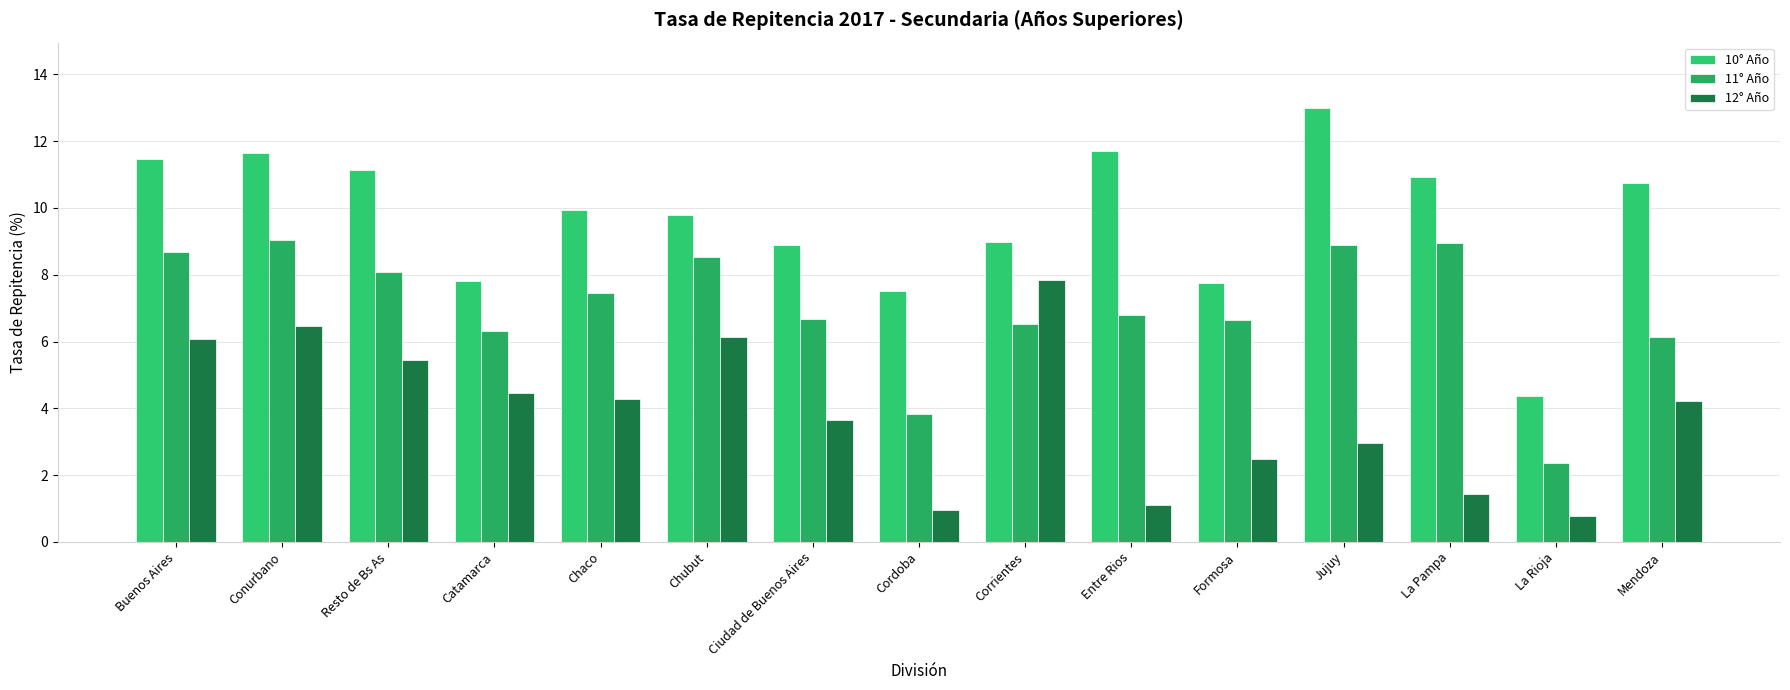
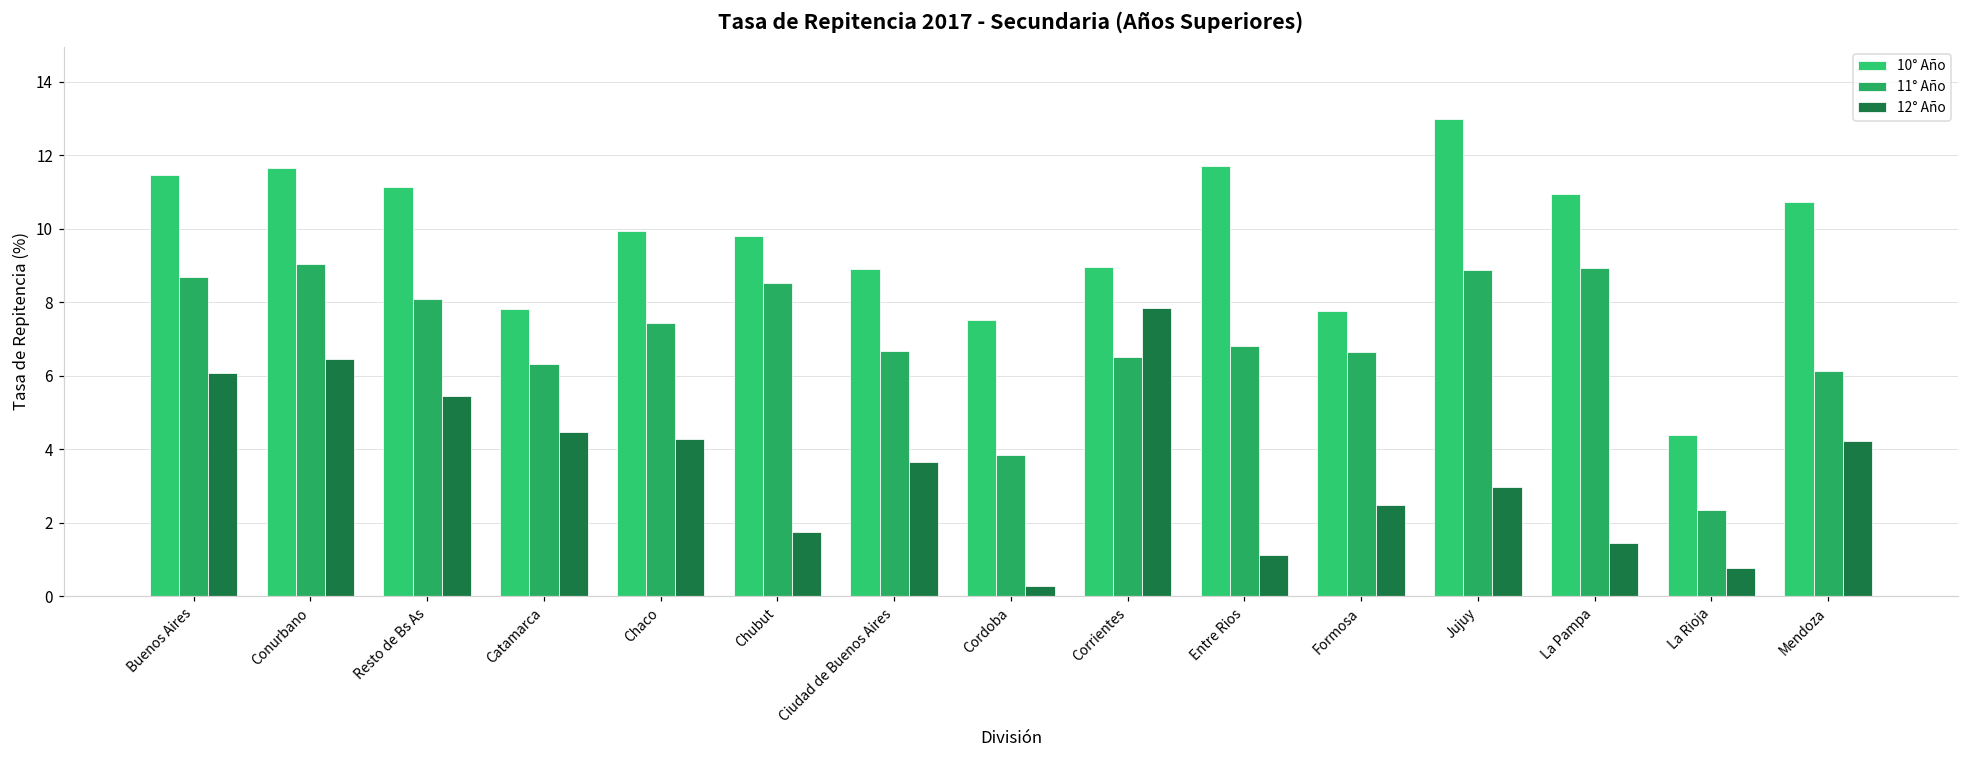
  {
    "12° Año": {
      "Buenos Aires": 6.1,
      "Conurbano": 6.5,
      "Resto de Bs As": 5.5,
      "Catamarca": 4.5,
      "Chaco": 4.3,
-     "Chubut": 6.1,
+     "Chubut": 1.7,
      "Ciudad de Buenos Aires": 3.6,
-     "Cordoba": 1.0,
+     "Cordoba": 0.3,
      "Corrientes": 7.8,
      "Entre Rios": 1.1,
      "Formosa": 2.5,
      "Jujuy": 3.0,
      "La Pampa": 1.4,
      "La Rioja": 0.8,
      "Mendoza": 4.2
    }
  }
